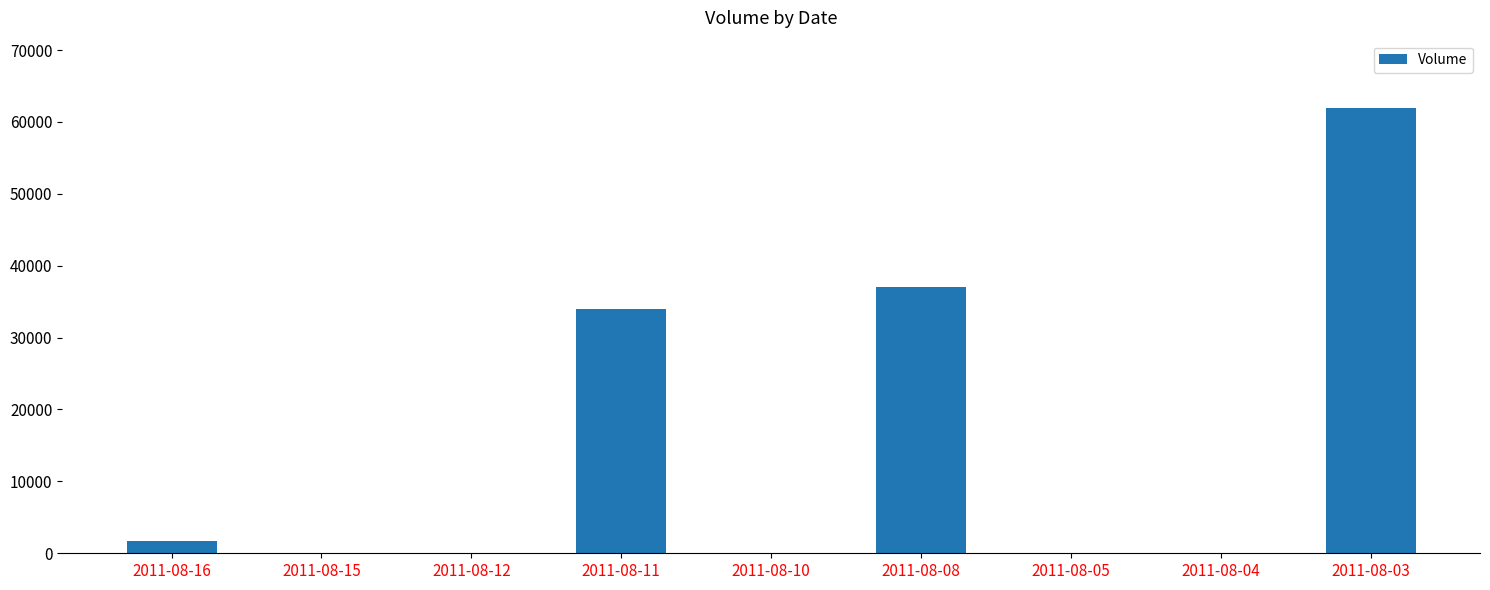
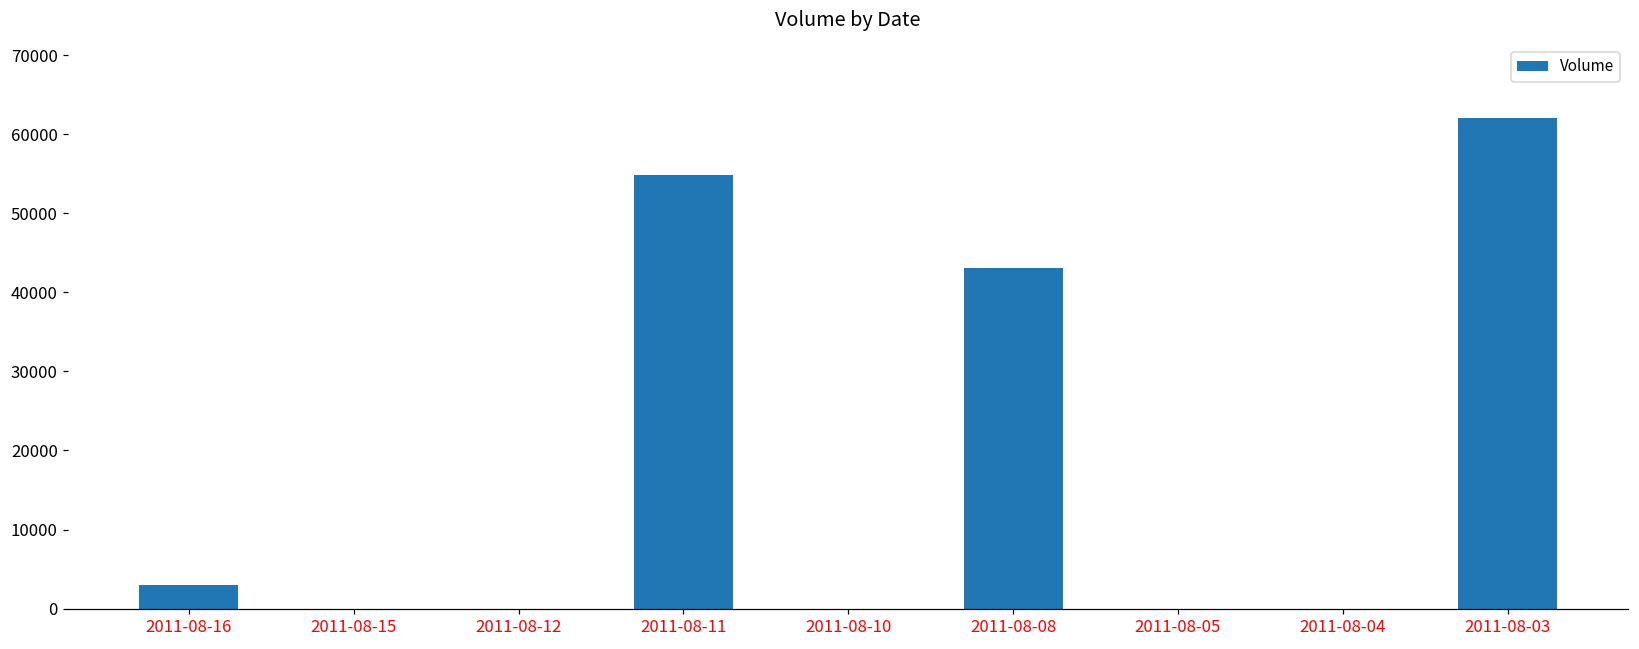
  {
-   "2011-08-16": 2000,
+   "2011-08-16": 3000,
    "2011-08-15": 0,
    "2011-08-12": 0,
-   "2011-08-11": 34000,
+   "2011-08-11": 55000,
    "2011-08-10": 0,
-   "2011-08-08": 37000,
+   "2011-08-08": 43000,
    "2011-08-05": 0,
    "2011-08-04": 0,
    "2011-08-03": 62000
  }
